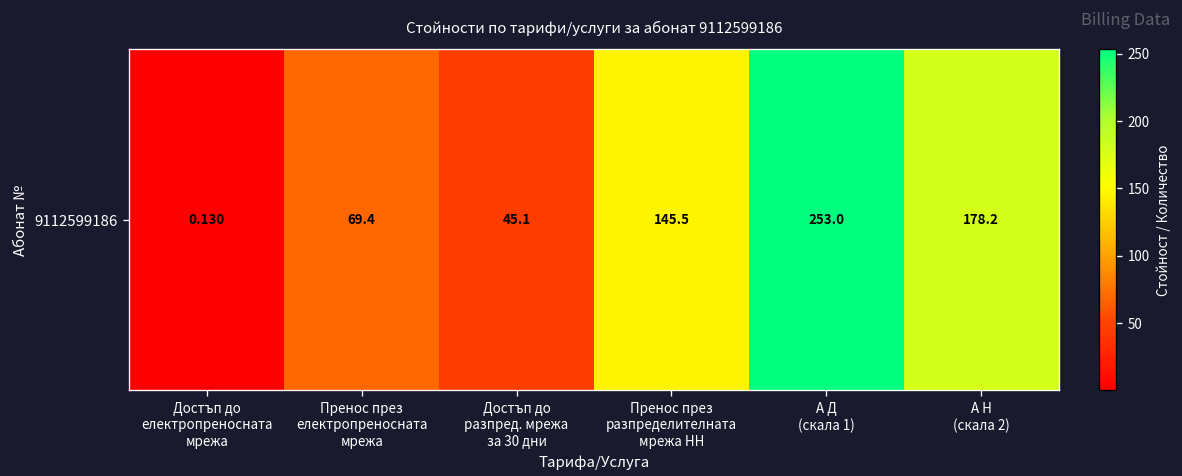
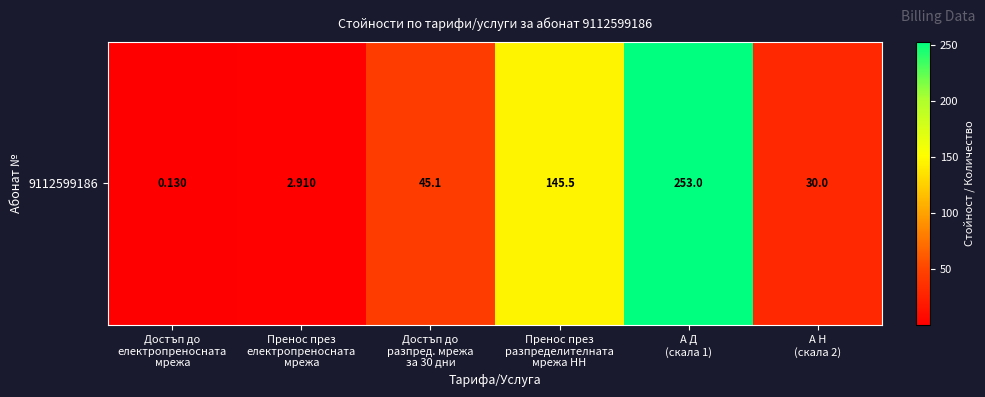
  {
    "9112599186": {
      "Достъп до електропреносната мрежа": 0.130,
-     "Пренос през електропреносната мрежа": 69.4,
+     "Пренос през електропреносната мрежа": 2.910,
      "Достъп до разпред. мрежа за 30 дни": 45.1,
      "Пренос през разпределителната мрежа НН": 145.5,
      "А Д (скала 1)": 253.0,
-     "А Н (скала 2)": 178.2
+     "А Н (скала 2)": 30.0
    }
  }
